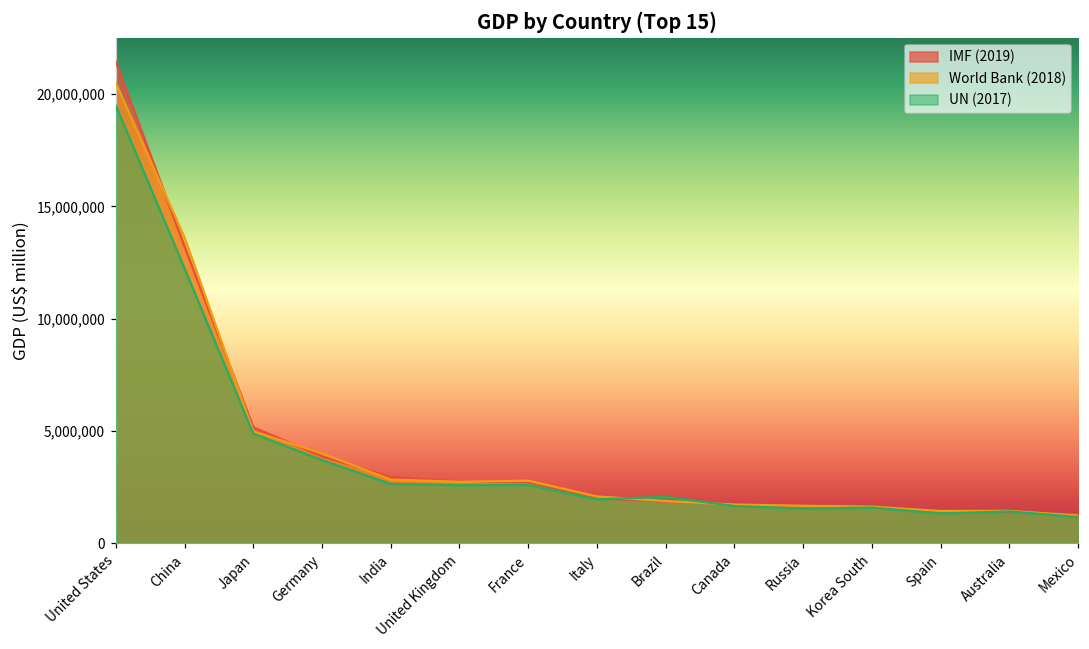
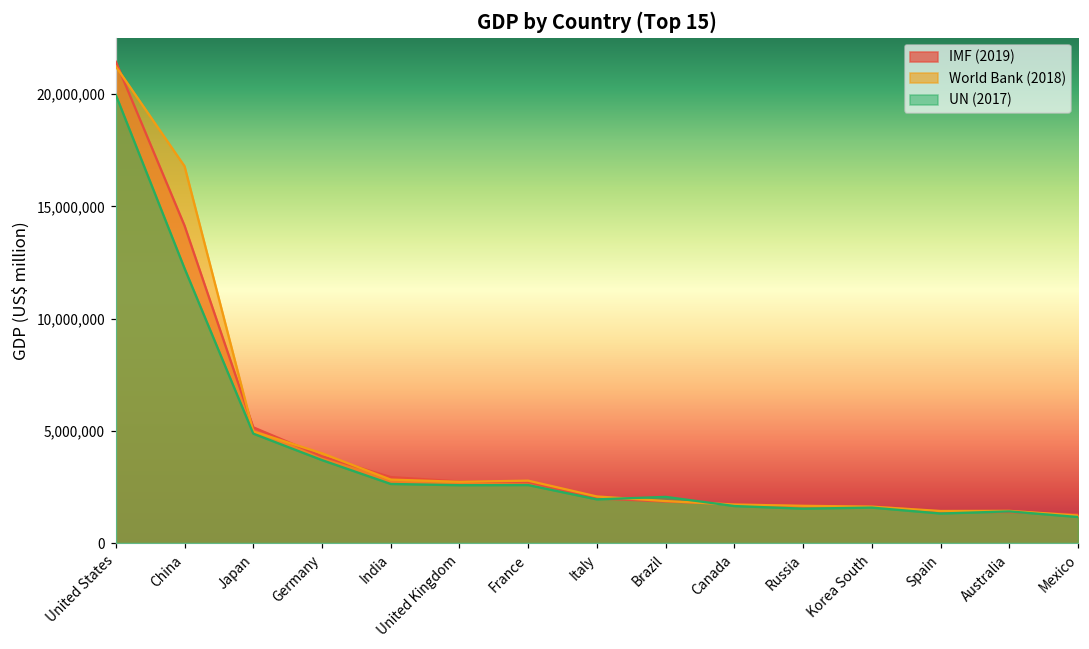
  {
    "IMF (2019)": {
      "United States": "21,400,000",
-     "China": "13,200,000",
+     "China": "14,100,000",
      "Japan": "5,200,000",
      "Germany": "3,900,000"
    },
    "World Bank (2018)": {
-     "United States": "20,500,000",
-     "China": "13,600,000",
+     "United States": "21,200,000",
+     "China": "16,800,000",
      "Germany": "4,000,000"
    },
    "UN (2017)": {
-     "United States": "19,500,000",
+     "United States": "20,000,000",
      "China": "12,200,000",
      "Germany": "3,700,000",
      "India": "2,600,000",
      "United Kingdom": "2,600,000",
      "Brazil": "2,100,000"
    }
  }
